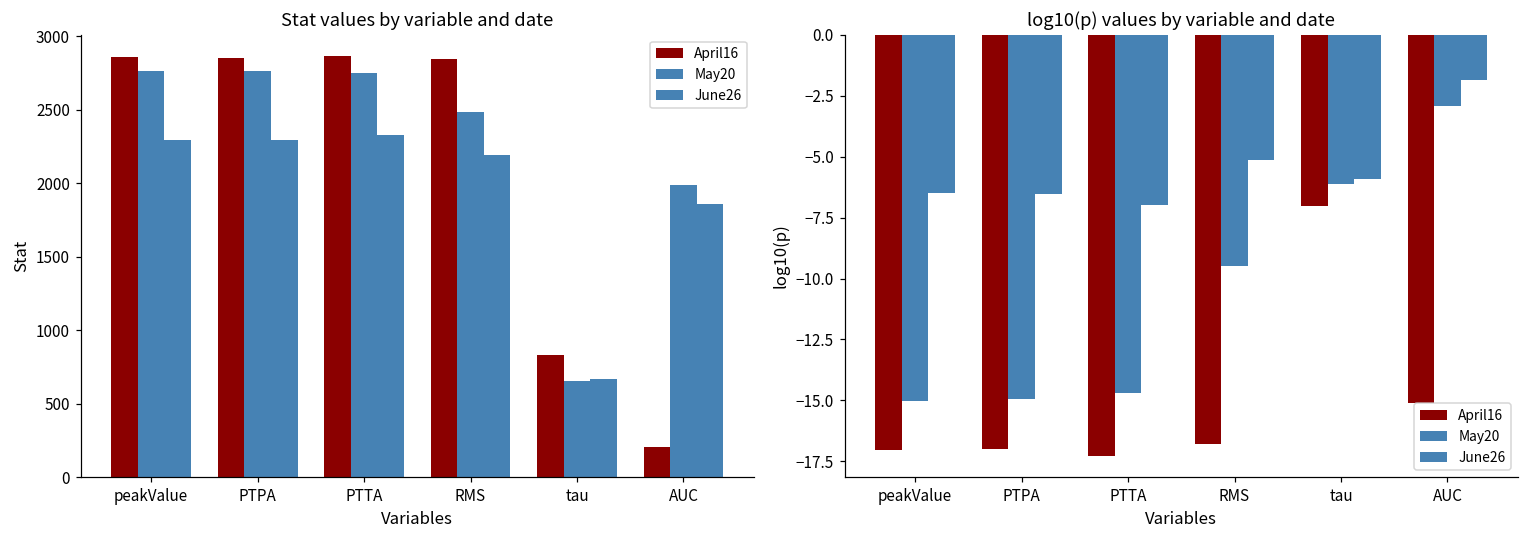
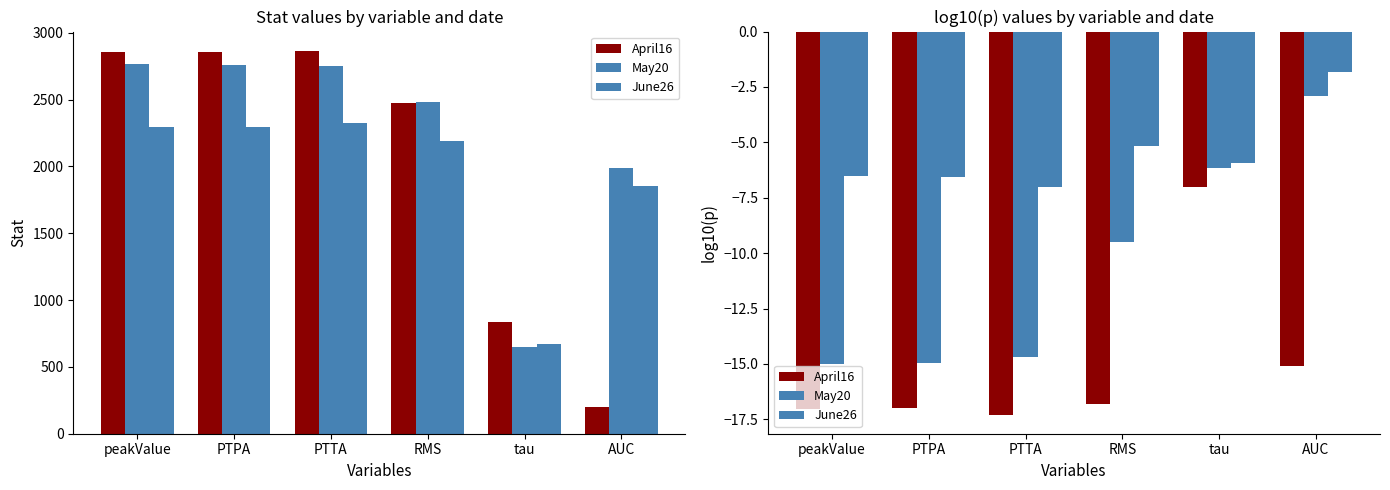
  {
    "Stat values by variable and date": {
      "April16": {
        "peakValue": 2850,
        "PTPA": 2850,
        "PTTA": 2870,
-       "RMS": 2850,
+       "RMS": 2480,
        "tau": 830,
        "AUC": 200
      }
    },
    "log10(p) values by variable and date": {
      "April16": {
        "PTPA": -17.0,
        "PTTA": -17.3,
        "RMS": -16.8,
        "tau": -7.0,
        "AUC": -15.1
      }
    }
  }
